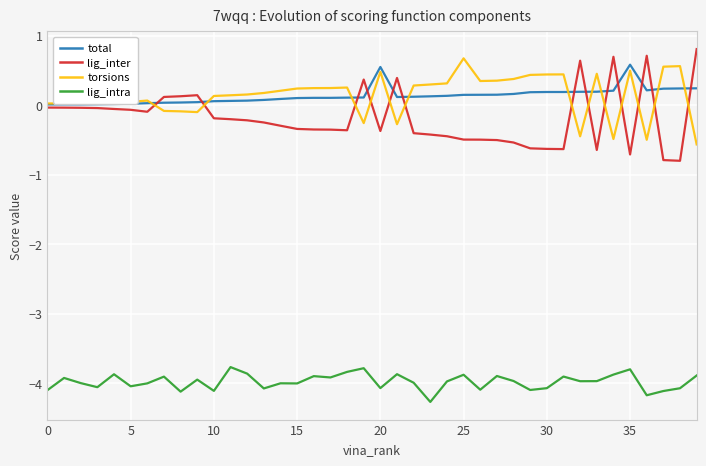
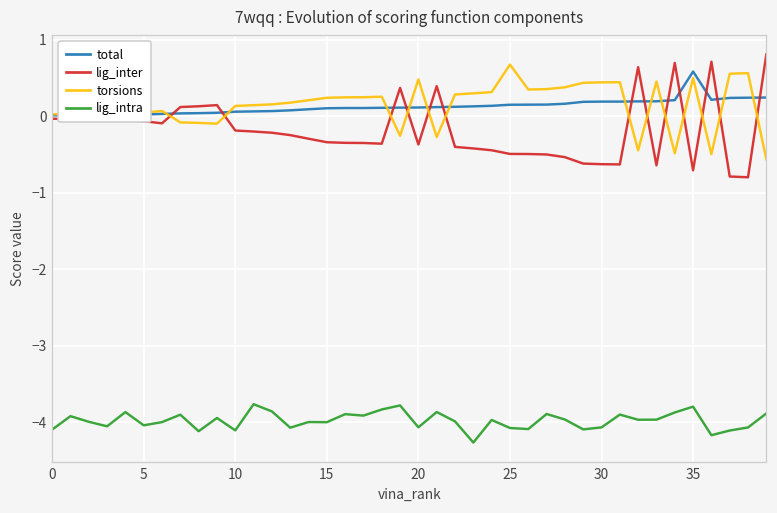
  {
    "total": {
      "10": 0.1,
      "15": 0.1,
-     "20": 0.5,
+     "20": 0.1,
      "25": 0.1,
      "30": 0.2,
      "35": 0.6
    },
    "lig_inter": {
      "0": 0.0,
      "5": -0.1,
      "10": -0.2,
      "15": -0.3,
      "20": -0.4,
      "25": -0.5,
      "30": -0.6,
      "35": -0.7
    },
    "torsions": {
      "10": 0.1,
      "15": 0.2,
      "20": 0.5,
      "25": 0.7,
      "30": 0.4,
      "35": 0.5
    },
    "lig_intra": {
      "0": -4.1,
      "5": -4.0,
      "10": -4.1,
      "15": -4.0,
      "20": -4.1,
-     "25": -3.9,
+     "25": -4.1,
      "30": -4.1,
      "35": -3.8
    }
  }
